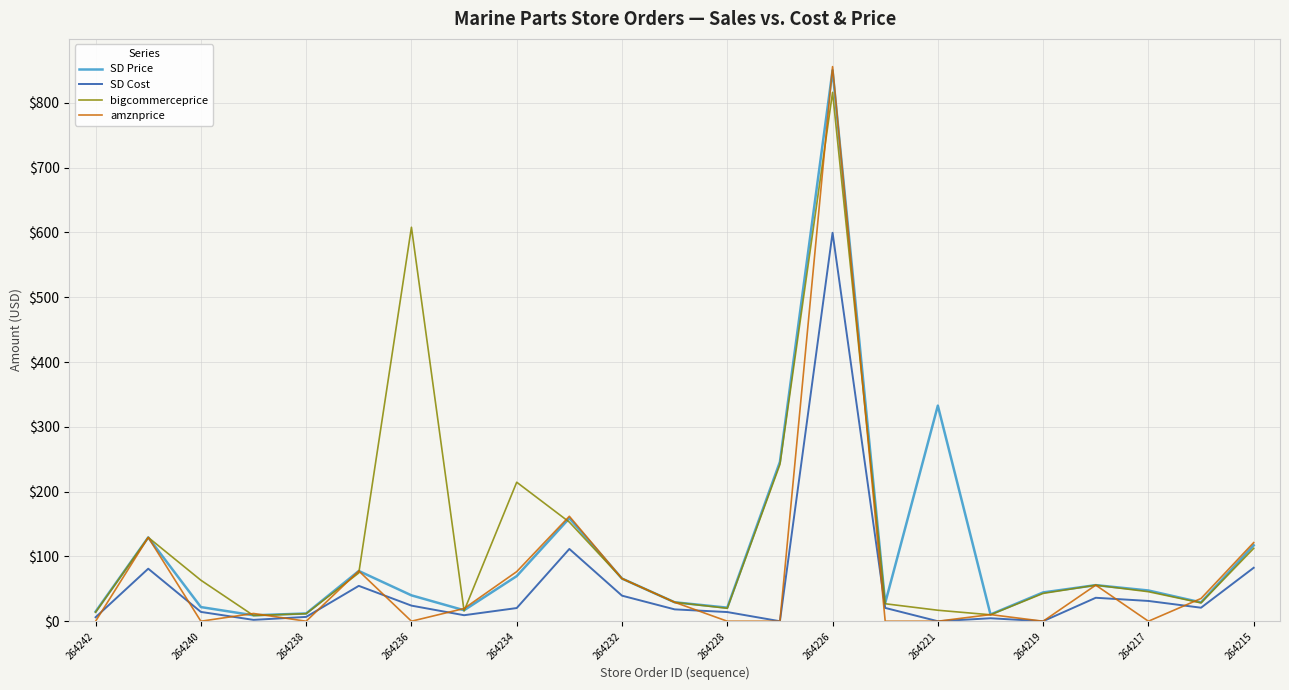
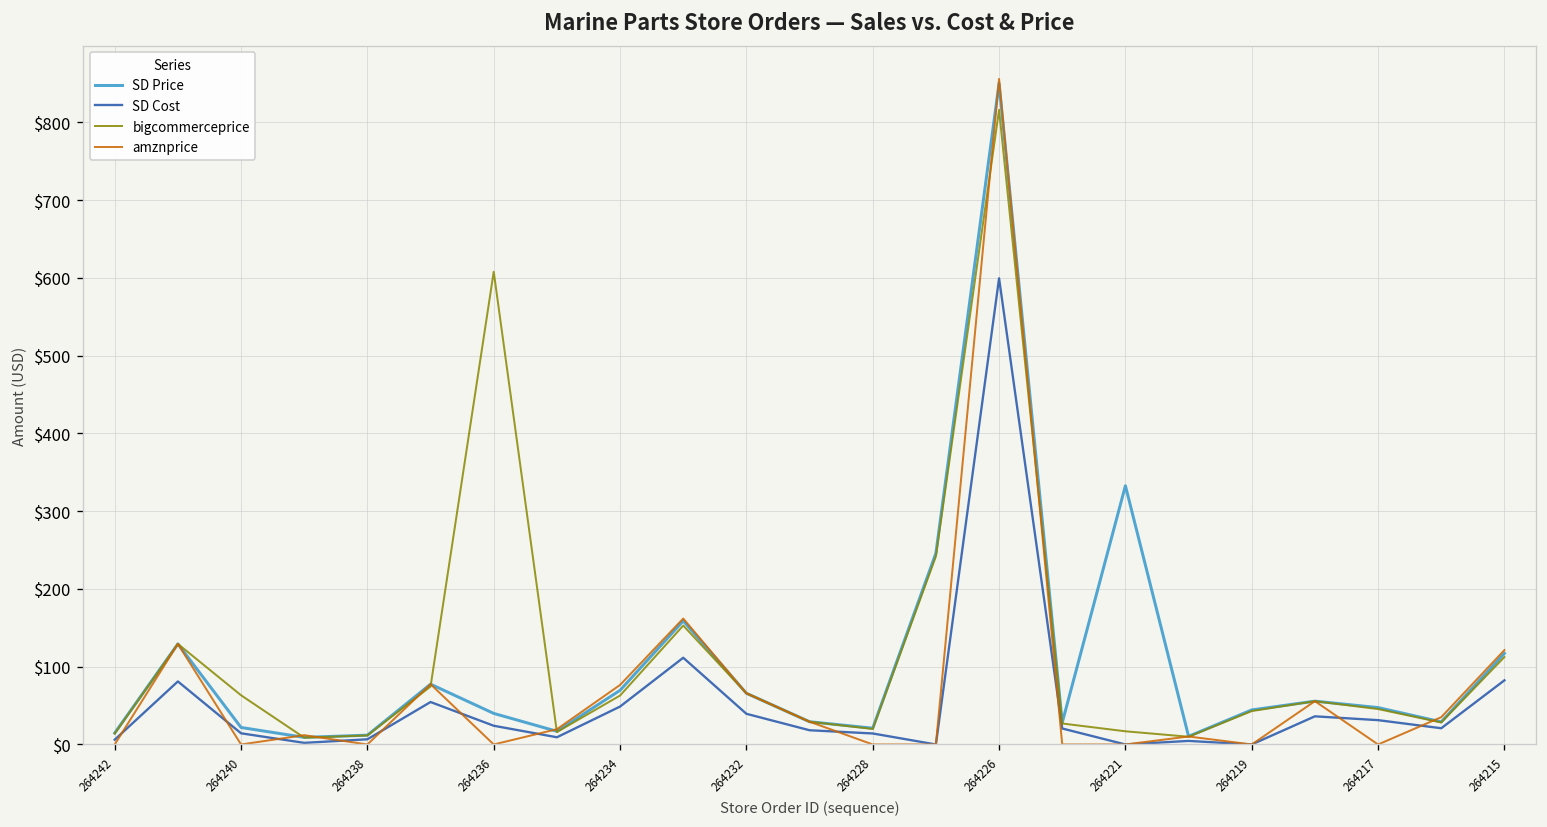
  {
    "SD Price": {
      "264240": "$20",
      "264236": "$40",
      "264234": "$70",
      "264226": "$850",
      "264221": "$330",
      "264215": "$120"
    },
    "SD Cost": {
      "264242": "$10",
      "264240": "$10",
      "264238": "$10",
      "264236": "$20",
-     "264234": "$20",
+     "264234": "$50",
      "264232": "$40",
      "264228": "$10",
      "264226": "$600",
      "264217": "$30",
      "264215": "$80"
    },
    "bigcommerceprice": {
      "264240": "$60",
      "264236": "$610",
-     "264234": "$210",
+     "264234": "$60",
      "264226": "$820",
      "264221": "$20",
      "264215": "$110"
    },
    "amznprice": {
      "264242": "$0",
      "264240": "$0",
      "264238": "$0",
      "264236": "$0",
      "264234": "$80",
      "264228": "$0",
      "264226": "$860",
      "264217": "$0",
      "264215": "$120"
    }
  }
